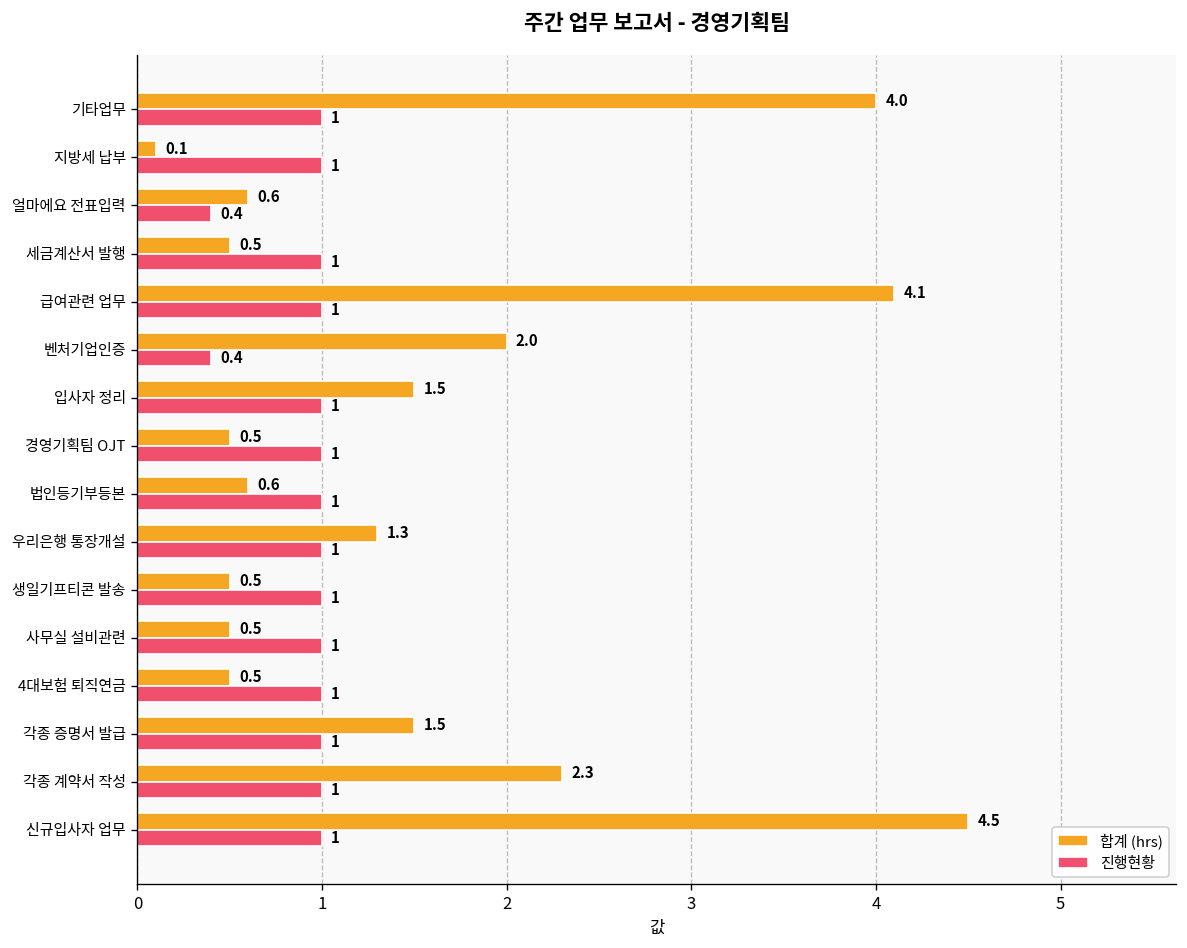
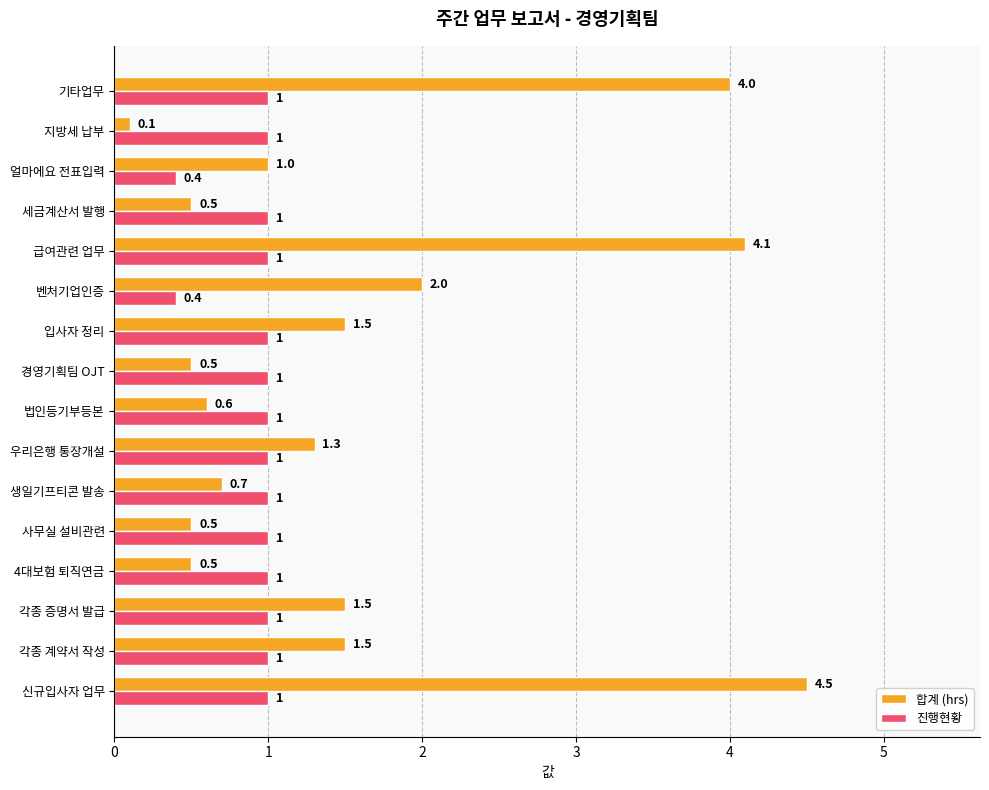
  {
    "합계 (hrs)": {
      "기타업무": 4.0,
      "지방세 납부": 0.1,
-     "얼마에요 전표입력": 0.6,
+     "얼마에요 전표입력": 1.0,
      "세금계산서 발행": 0.5,
      "급여관련 업무": 4.1,
      "벤처기업인증": 2.0,
      "입사자 정리": 1.5,
      "경영기획팀 OJT": 0.5,
      "법인등기부등본": 0.6,
      "우리은행 통장개설": 1.3,
-     "생일기프티콘 발송": 0.5,
+     "생일기프티콘 발송": 0.7,
      "사무실 설비관련": 0.5,
      "4대보험 퇴직연금": 0.5,
      "각종 증명서 발급": 1.5,
-     "각종 계약서 작성": 2.3,
+     "각종 계약서 작성": 1.5,
      "신규입사자 업무": 4.5
    },
    "진행현황": {
      "기타업무": 1,
      "지방세 납부": 1,
      "얼마에요 전표입력": 0.4,
      "세금계산서 발행": 1,
      "급여관련 업무": 1,
      "벤처기업인증": 0.4,
      "입사자 정리": 1,
      "경영기획팀 OJT": 1,
      "법인등기부등본": 1,
      "우리은행 통장개설": 1,
      "생일기프티콘 발송": 1,
      "사무실 설비관련": 1,
      "4대보험 퇴직연금": 1,
      "각종 증명서 발급": 1,
      "각종 계약서 작성": 1,
      "신규입사자 업무": 1
    }
  }
